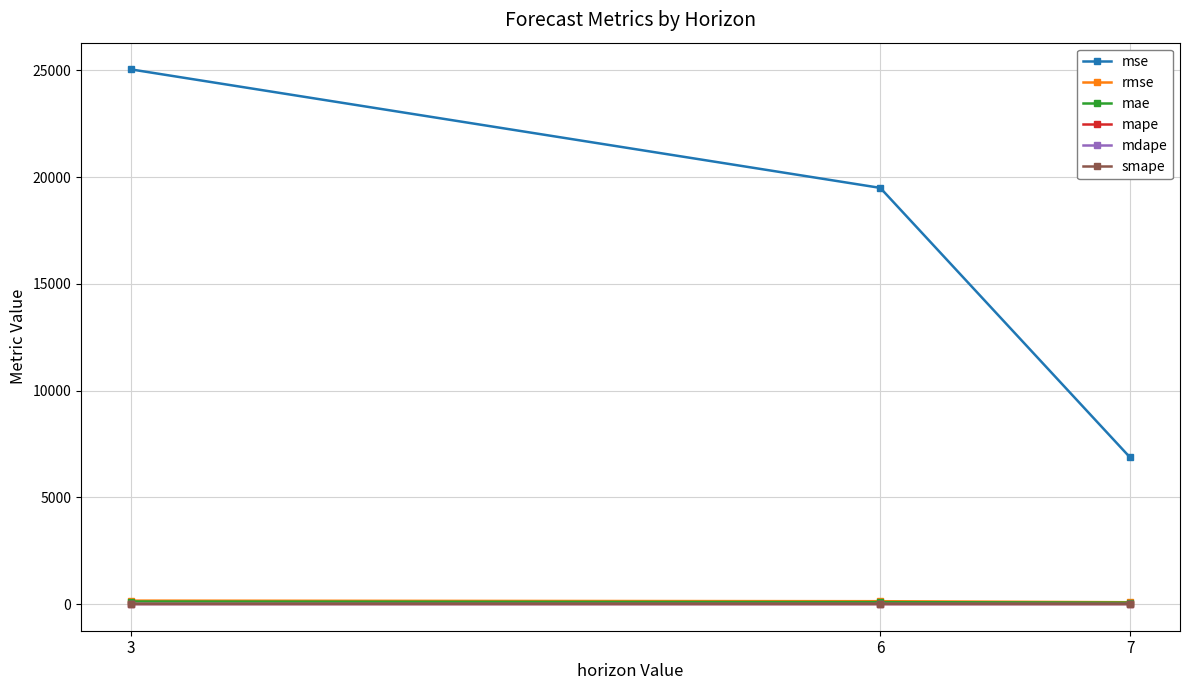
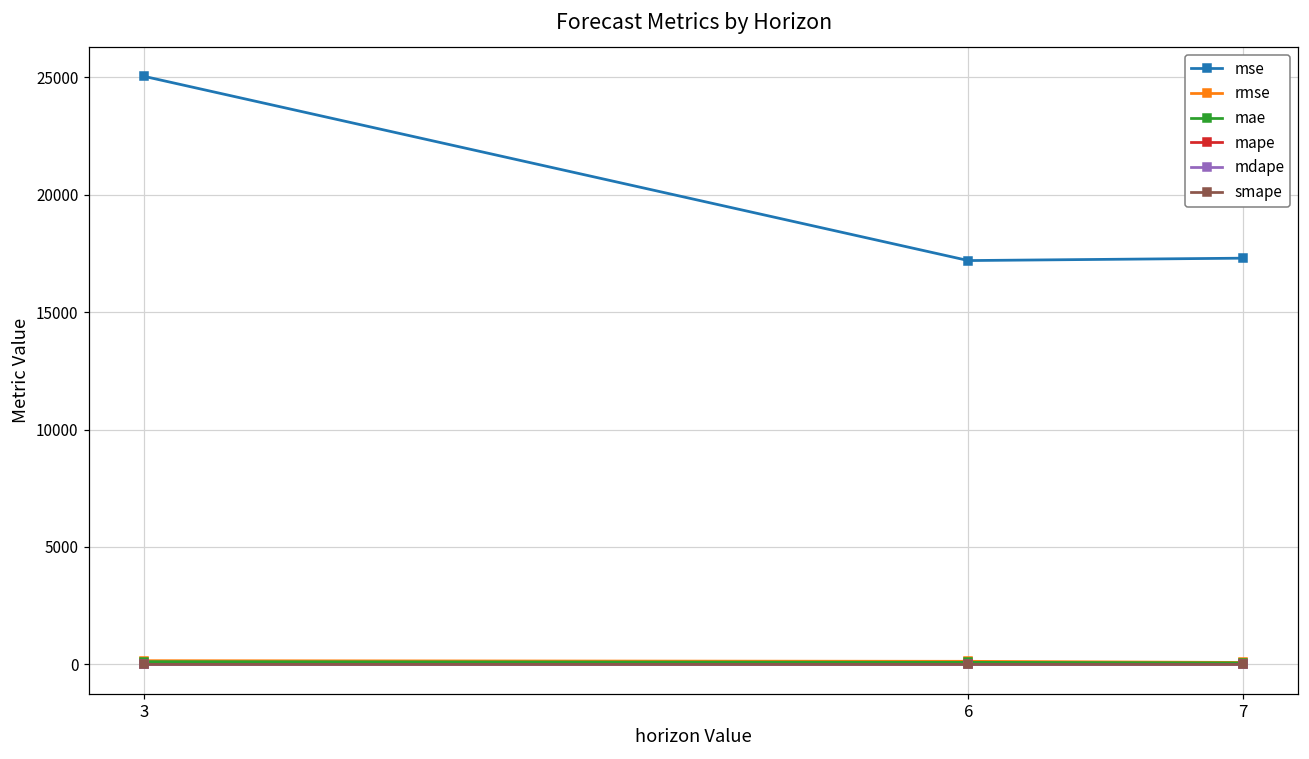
  {
    "mse": {
      "3": 25000,
-     "6": 19500,
-     "7": 6900
+     "6": 17200,
+     "7": 17300
    }
  }
